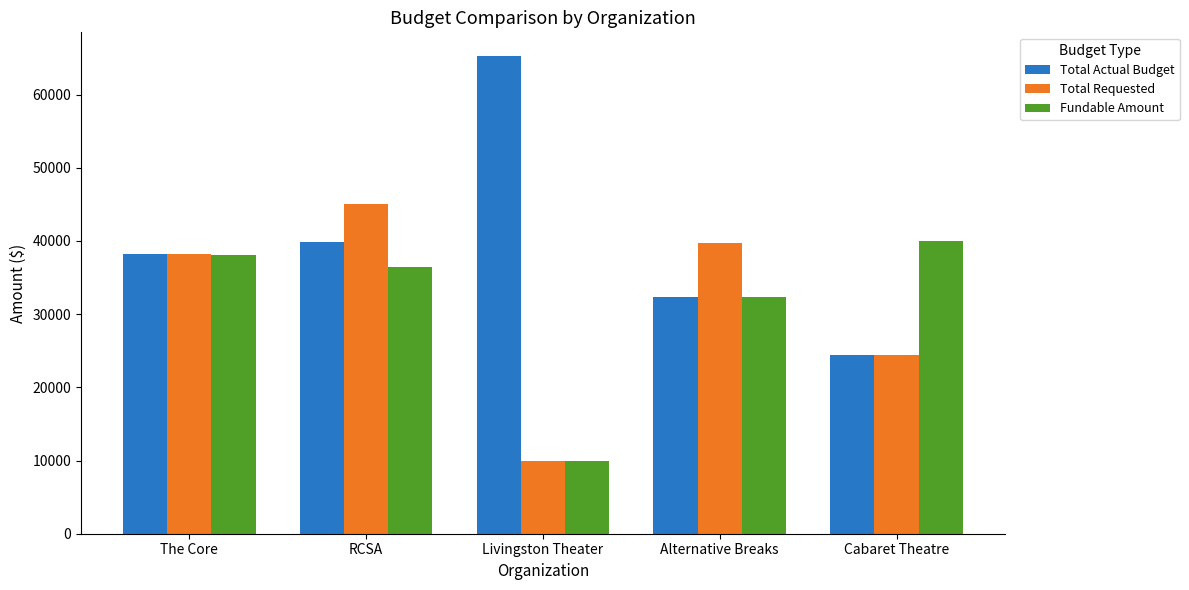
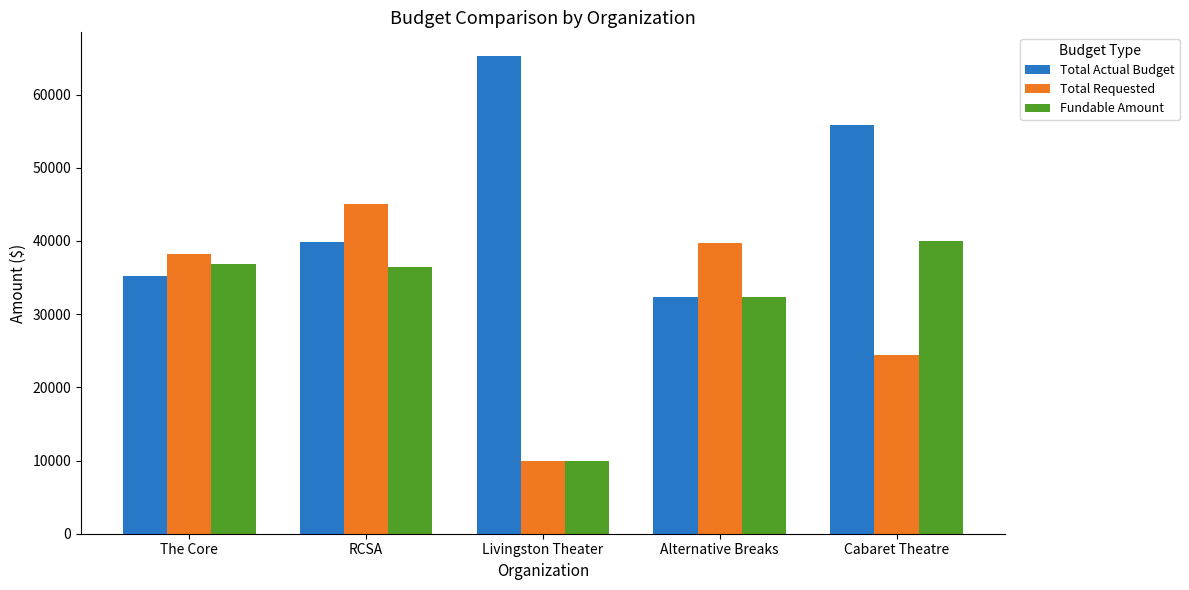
  {
    "Total Actual Budget": {
-     "The Core": 38000,
+     "The Core": 35000,
      "RCSA": 40000,
      "Livingston Theater": 65000,
      "Alternative Breaks": 32000,
-     "Cabaret Theatre": 24000
+     "Cabaret Theatre": 56000
    },
    "Total Requested": {
      "The Core": 38000,
      "RCSA": 45000,
      "Livingston Theater": 10000,
      "Alternative Breaks": 40000,
      "Cabaret Theatre": 24000
    },
    "Fundable Amount": {
-     "The Core": 38000,
+     "The Core": 37000,
      "RCSA": 37000,
      "Livingston Theater": 10000,
      "Alternative Breaks": 32000,
      "Cabaret Theatre": 40000
    }
  }
